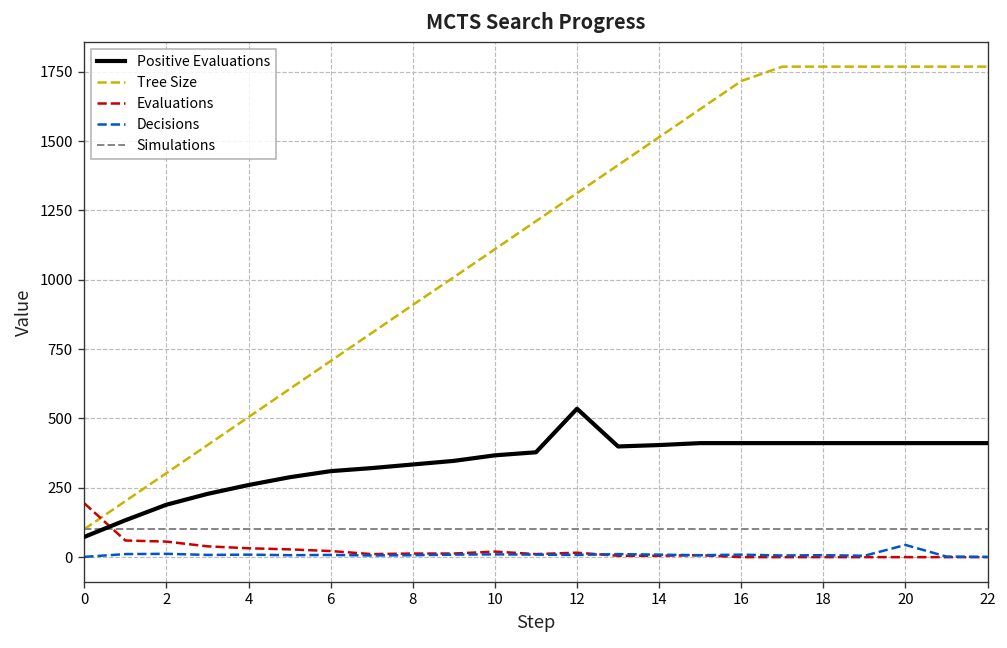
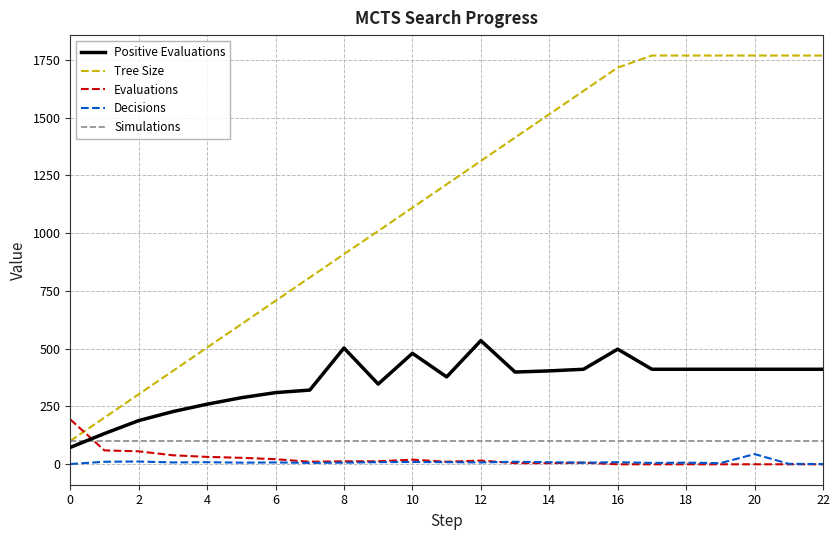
  {
    "Positive Evaluations": {
      "0": 70,
      "2": 190,
      "4": 260,
      "6": 310,
-     "8": 330,
-     "10": 370,
+     "8": 500,
+     "10": 480,
      "12": 540,
      "14": 400,
-     "16": 410,
+     "16": 500,
      "18": 410,
      "20": 410,
      "22": 410
    },
    "Tree Size": {
      "2": 300,
      "4": 510,
      "6": 710,
      "8": 910,
      "10": 1110,
      "12": 1310,
      "14": 1510,
      "16": 1720,
      "18": 1770,
      "20": 1770,
      "22": 1770
    },
    "Evaluations": {
      "0": 190,
      "2": 60,
      "4": 30,
      "6": 20,
      "20": 0
    },
    "Decisions": {
      "0": 0,
      "2": 10,
      "4": 10,
      "6": 10,
      "20": 40
    },
    "Simulations": {
      "2": 100,
      "4": 100,
      "6": 100,
      "8": 100,
      "10": 100,
      "12": 100,
      "14": 100,
      "16": 100,
      "18": 100,
      "20": 100,
      "22": 100
    }
  }
